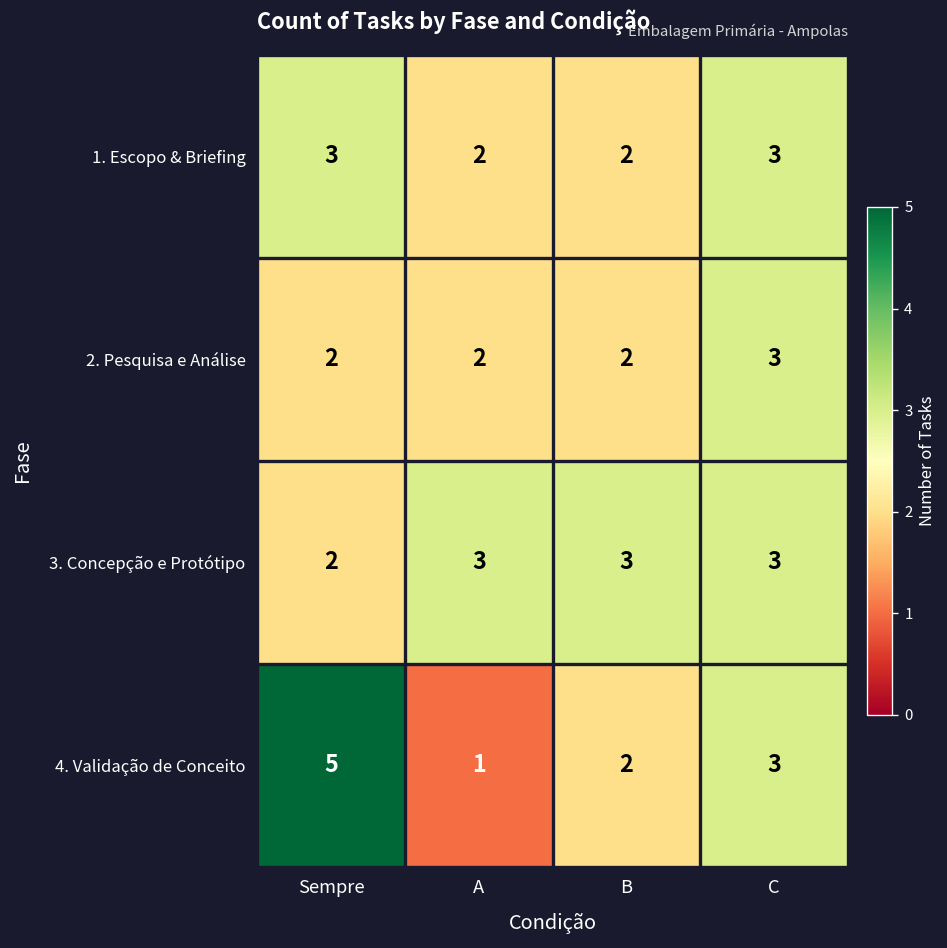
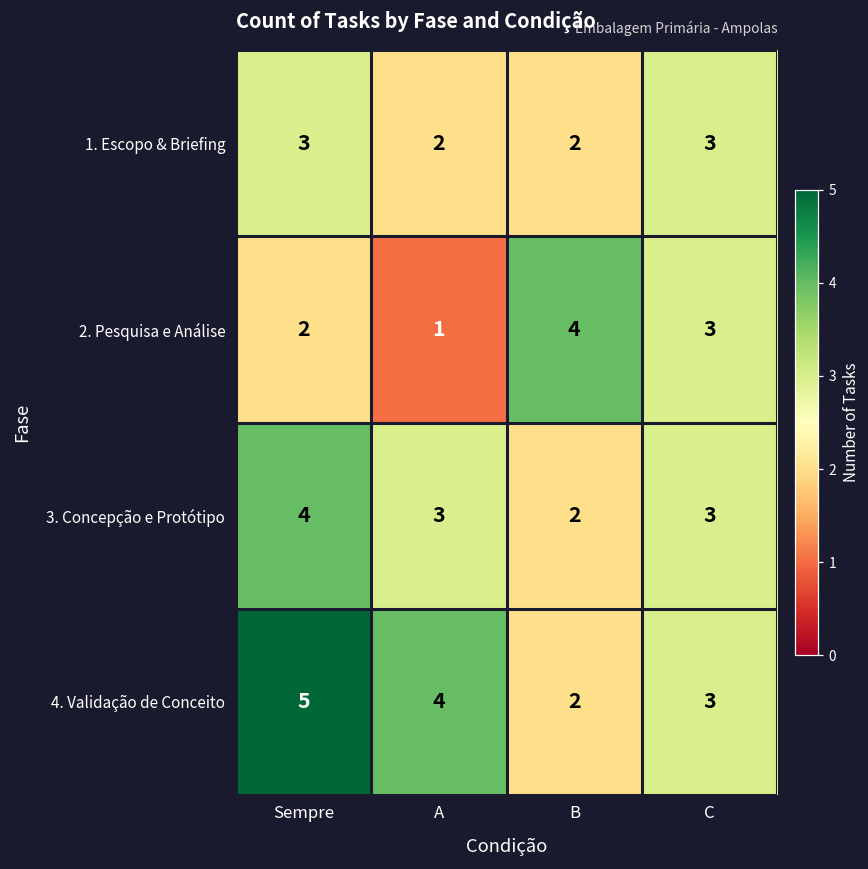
  {
    "1. Escopo & Briefing": {
      "Sempre": 3,
      "A": 2,
      "B": 2,
      "C": 3
    },
    "2. Pesquisa e Análise": {
      "Sempre": 2,
-     "A": 2,
-     "B": 2,
+     "A": 1,
+     "B": 4,
      "C": 3
    },
    "3. Concepção e Protótipo": {
-     "Sempre": 2,
+     "Sempre": 4,
      "A": 3,
-     "B": 3,
+     "B": 2,
      "C": 3
    },
    "4. Validação de Conceito": {
      "Sempre": 5,
-     "A": 1,
+     "A": 4,
      "B": 2,
      "C": 3
    }
  }
